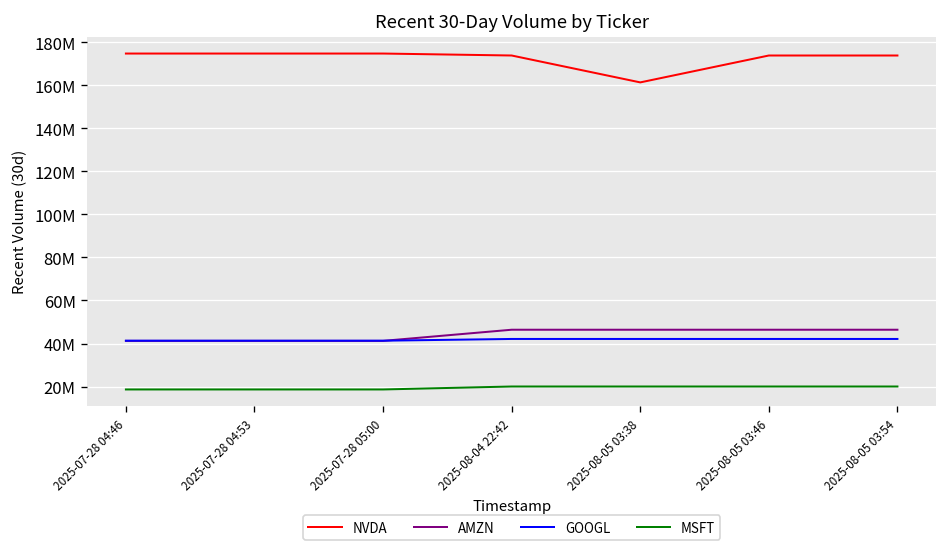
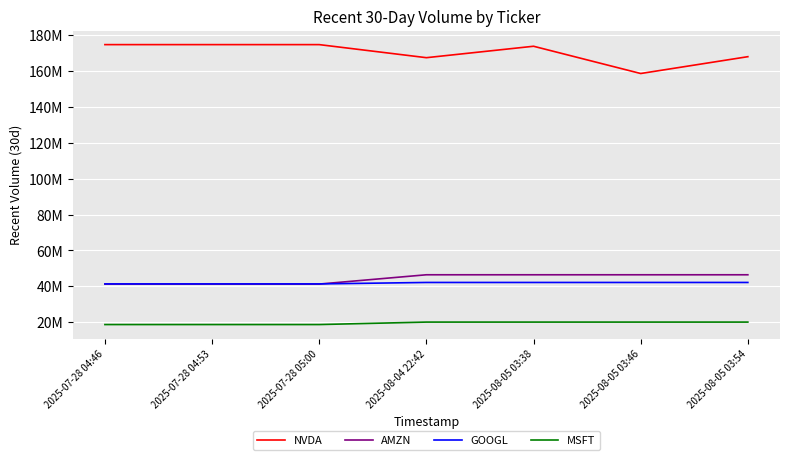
  {
    "NVDA": {
      "2025-07-28 04:46": 175000000,
      "2025-07-28 04:53": 175000000,
      "2025-07-28 05:00": 175000000,
-     "2025-08-04 22:42": 174000000,
-     "2025-08-05 03:38": 161000000,
-     "2025-08-05 03:46": 174000000,
-     "2025-08-05 03:54": 174000000
+     "2025-08-04 22:42": 167000000,
+     "2025-08-05 03:38": 174000000,
+     "2025-08-05 03:46": 159000000,
+     "2025-08-05 03:54": 168000000
    },
    "AMZN": {
      "2025-08-04 22:42": 46000000,
      "2025-08-05 03:38": 46000000,
      "2025-08-05 03:46": 46000000,
      "2025-08-05 03:54": 46000000
    },
    "GOOGL": {
      "2025-08-04 22:42": 42000000,
      "2025-08-05 03:38": 42000000,
      "2025-08-05 03:46": 42000000,
      "2025-08-05 03:54": 42000000
    },
    "MSFT": {
      "2025-07-28 04:46": 19000000,
      "2025-07-28 04:53": 19000000,
      "2025-07-28 05:00": 19000000,
      "2025-08-04 22:42": 20000000,
      "2025-08-05 03:38": 20000000,
      "2025-08-05 03:46": 20000000,
      "2025-08-05 03:54": 20000000
    }
  }
